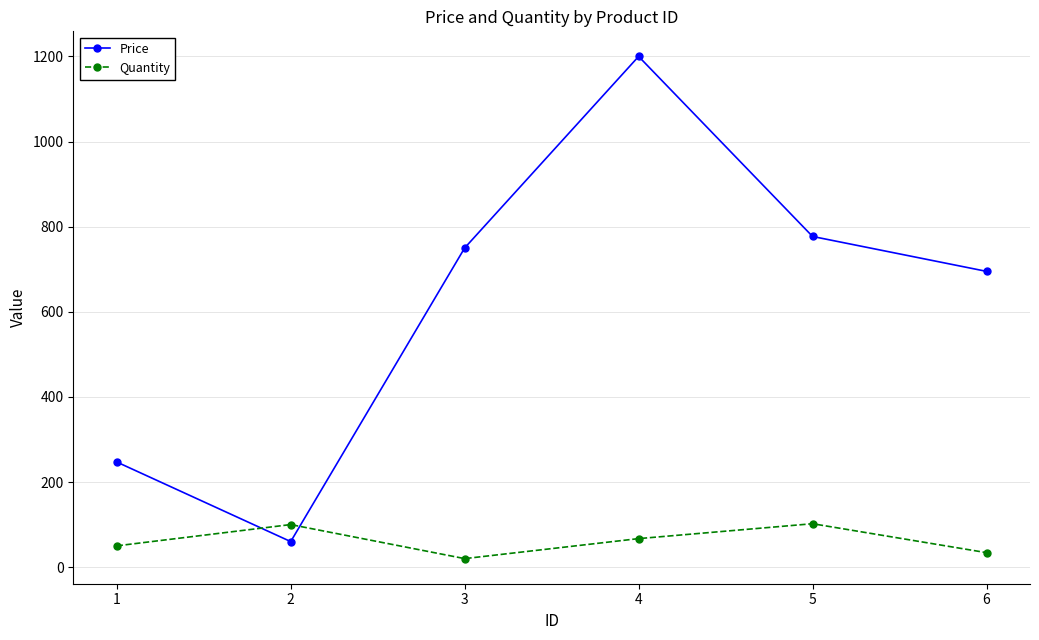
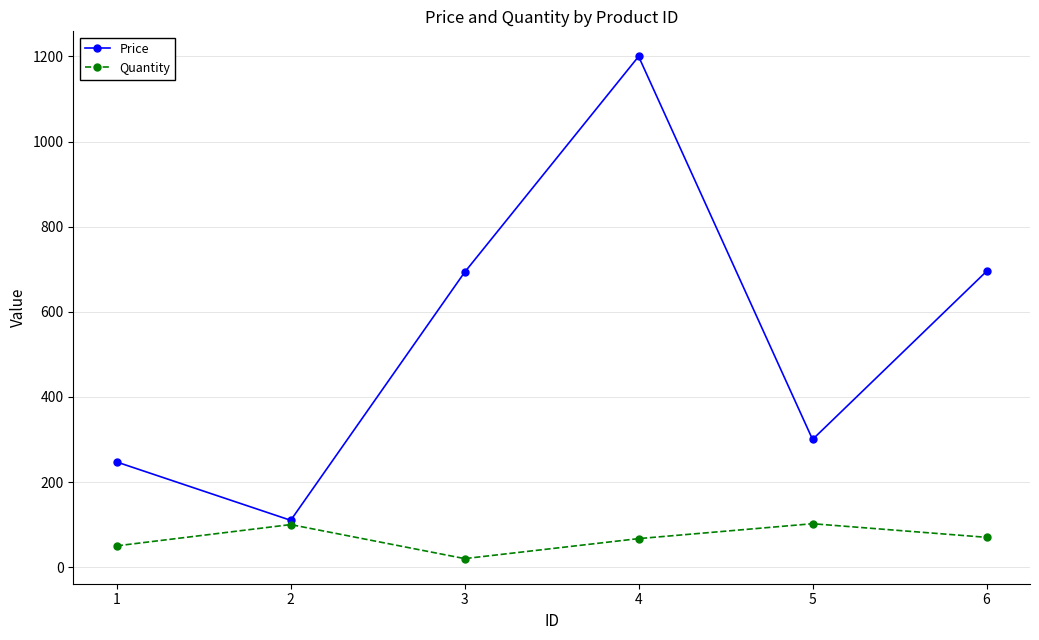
  {
    "Price": {
      "1": 250,
-     "2": 60,
-     "3": 750,
+     "2": 110,
+     "3": 690,
      "4": 1200,
-     "5": 780,
+     "5": 300,
      "6": 700
    },
    "Quantity": {
      "1": 50,
      "2": 100,
      "3": 20,
      "4": 70,
      "5": 100,
-     "6": 30
+     "6": 70
    }
  }
